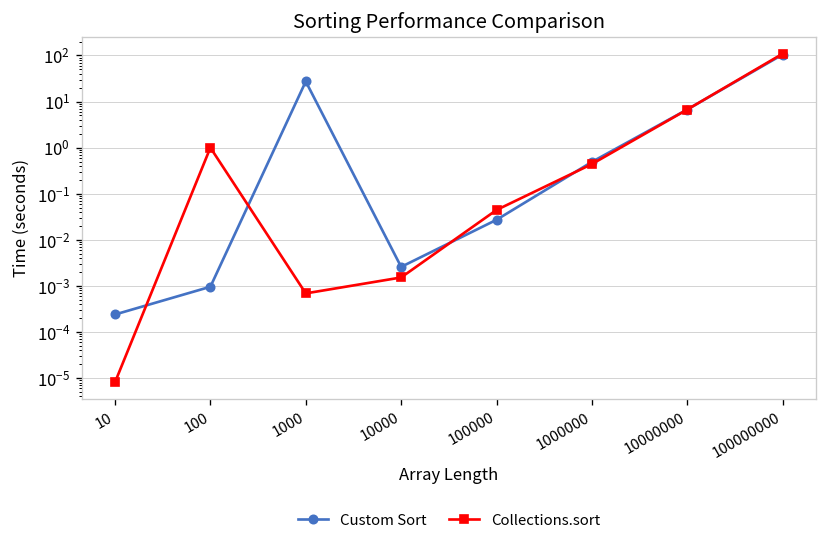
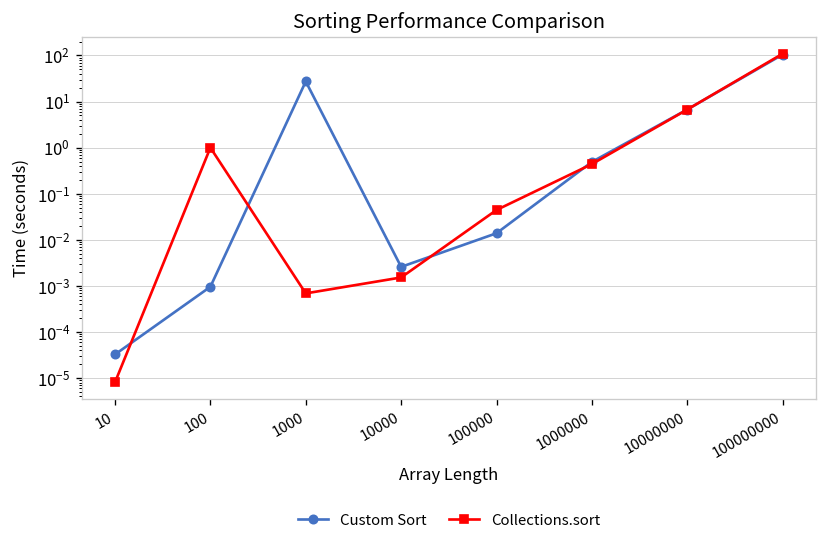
  {
    "Custom Sort": {
-     "10": 0.0002,
+     "10": 0.00003,
      "100": 0.0010,
      "1000": 30,
      "10000": 0.003,
-     "100000": 0.03
+     "100000": 0.014
    },
    "Collections.sort": {
      "10": 0.000008,
      "100": 1.0,
      "1000": 0.0007,
      "10000": 0.0015,
      "100000": 0.04
    }
  }
